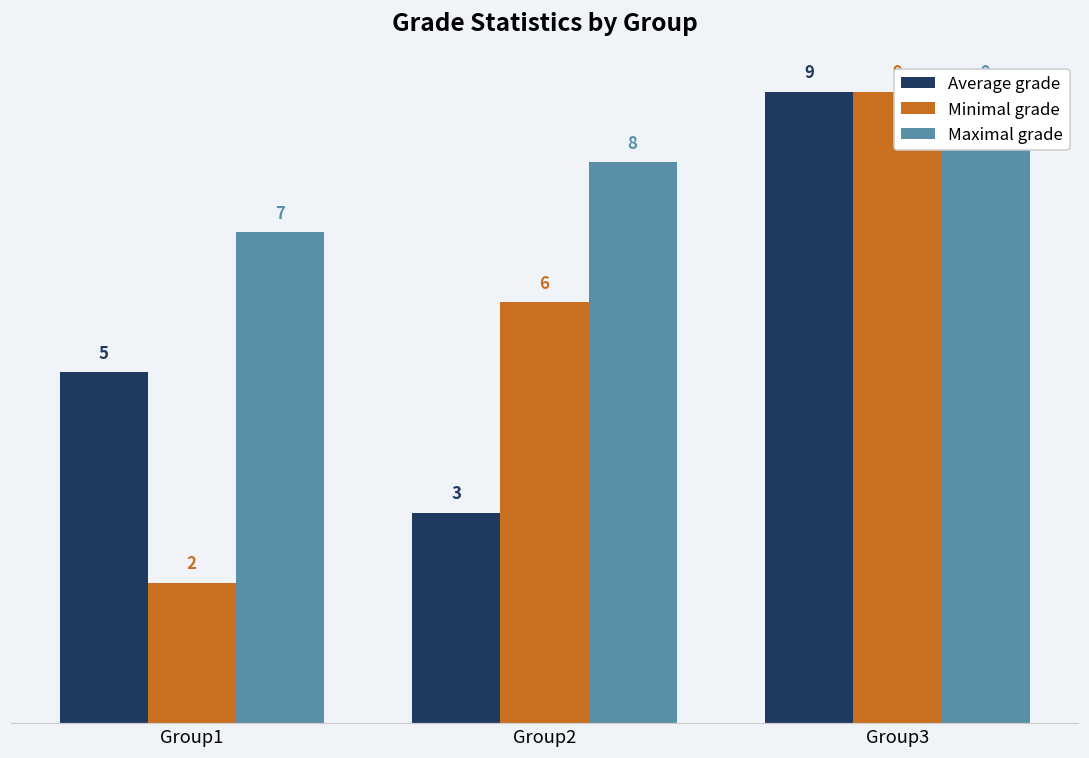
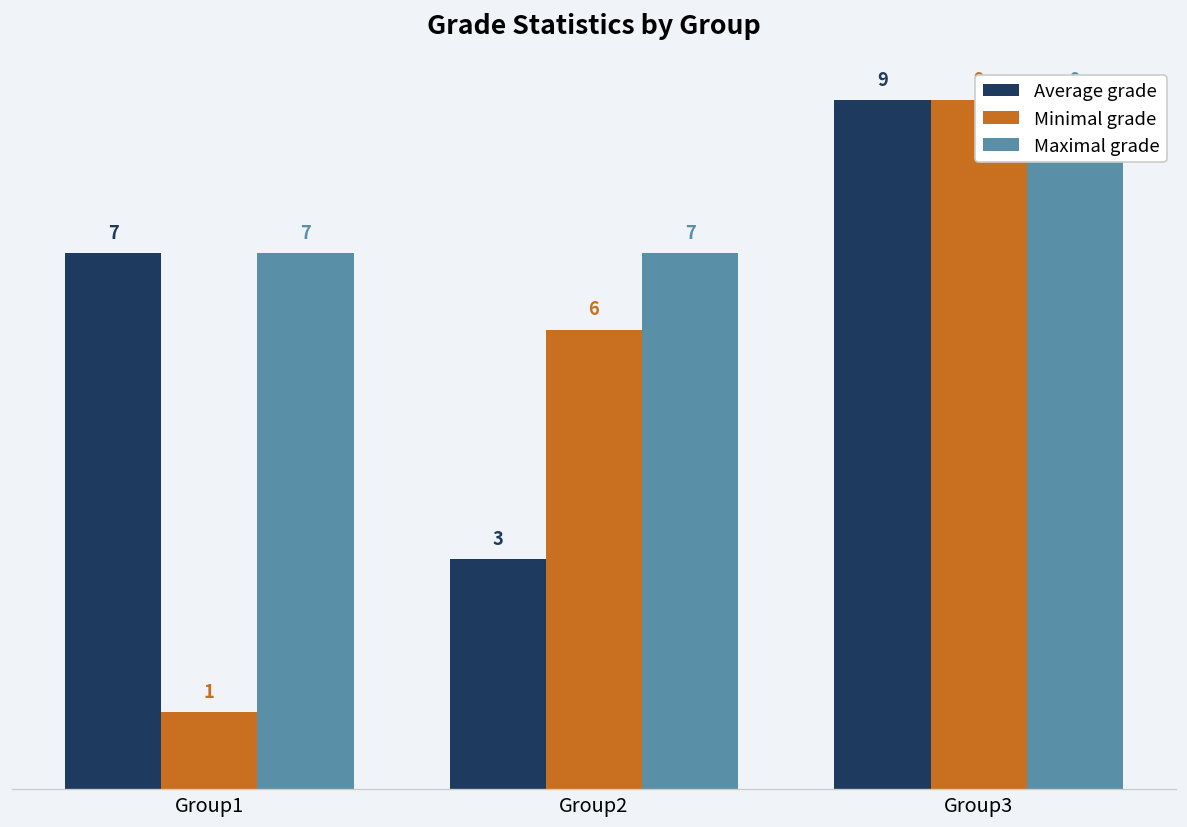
  {
    "Average grade": {
-     "Group1": 5,
+     "Group1": 7,
      "Group2": 3,
      "Group3": 9
    },
    "Minimal grade": {
-     "Group1": 2,
+     "Group1": 1,
      "Group2": 6
    },
    "Maximal grade": {
      "Group1": 7,
-     "Group2": 8
+     "Group2": 7
    }
  }
